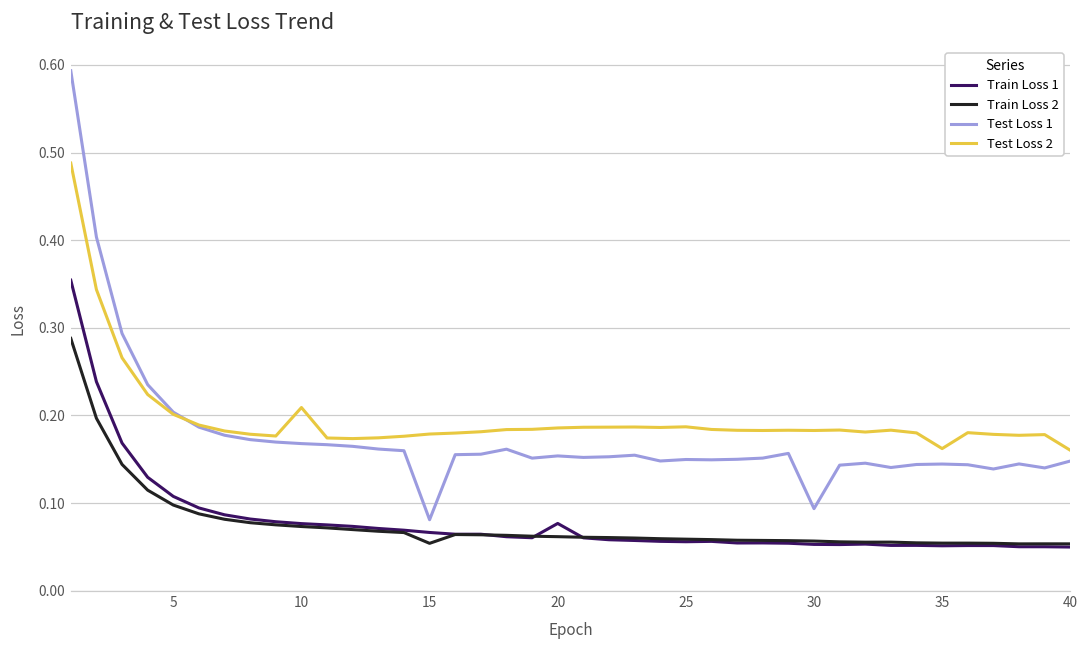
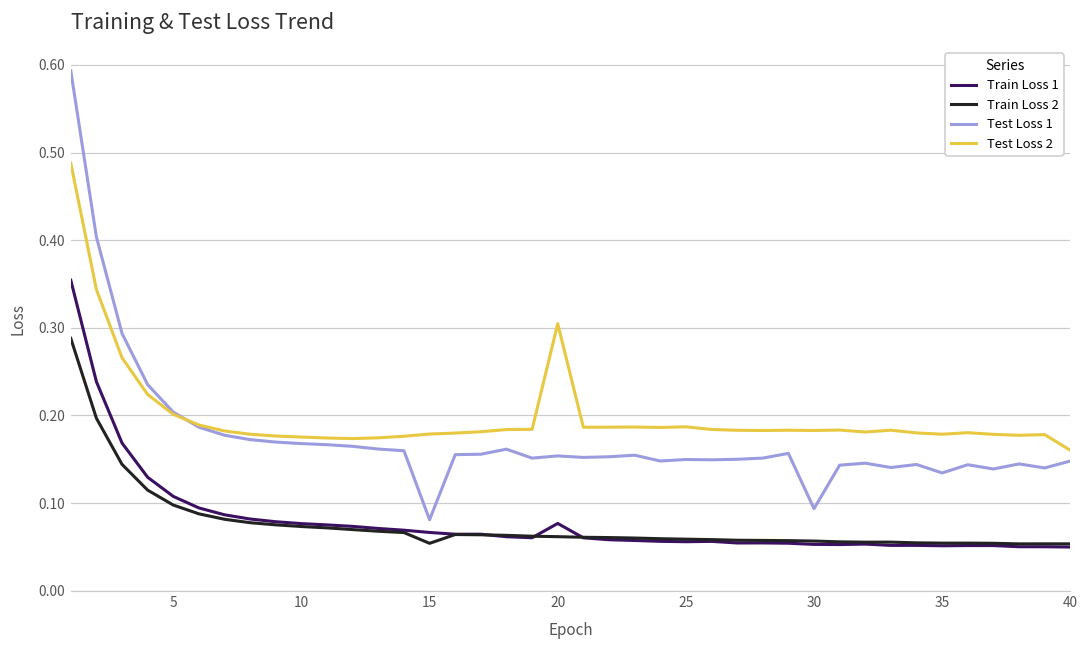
  {
    "Train Loss 1": {
      "5": 0.11,
      "10": 0.08,
      "15": 0.07,
      "20": 0.08,
      "30": 0.05,
      "40": 0.05
    },
    "Train Loss 2": {
      "5": 0.10,
      "10": 0.07,
      "15": 0.05,
      "20": 0.06,
      "30": 0.06,
      "40": 0.05
    },
    "Test Loss 1": {
      "10": 0.17,
      "15": 0.08,
      "20": 0.15,
      "25": 0.15,
      "30": 0.09,
-     "35": 0.14,
+     "35": 0.13,
      "40": 0.15
    },
    "Test Loss 2": {
-     "10": 0.21,
+     "10": 0.18,
      "15": 0.18,
-     "20": 0.19,
+     "20": 0.30,
      "25": 0.19,
      "30": 0.18,
-     "35": 0.16,
+     "35": 0.18,
      "40": 0.16
    }
  }
